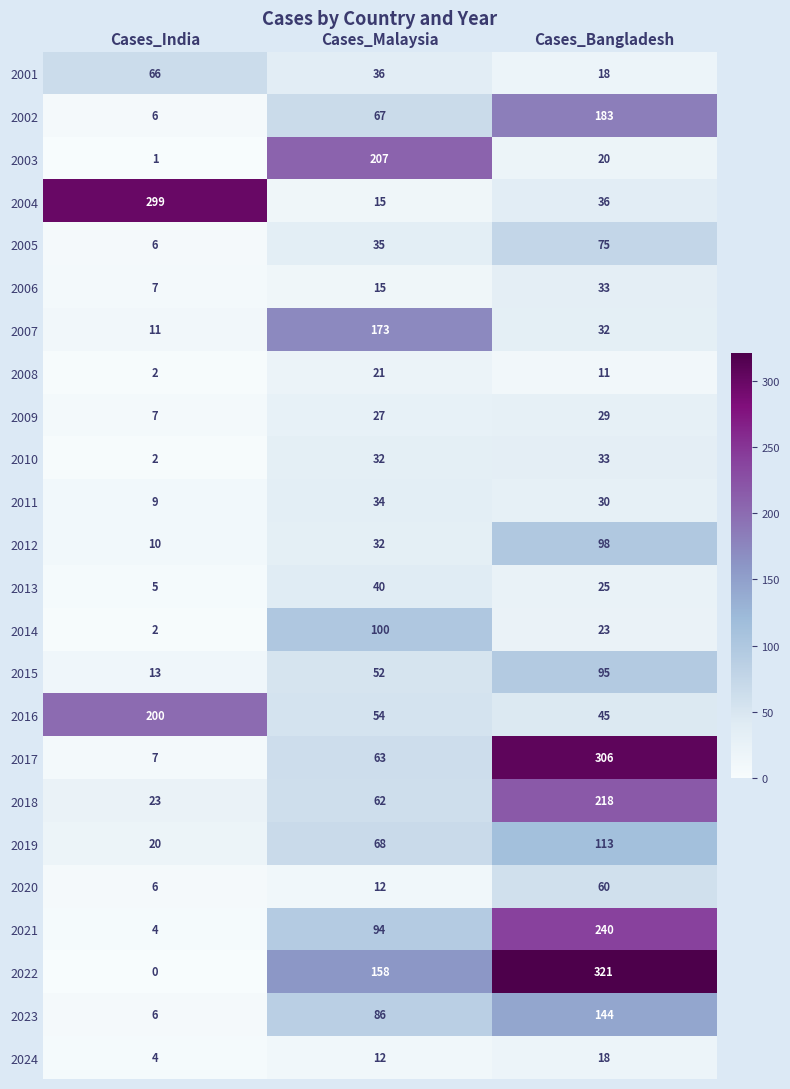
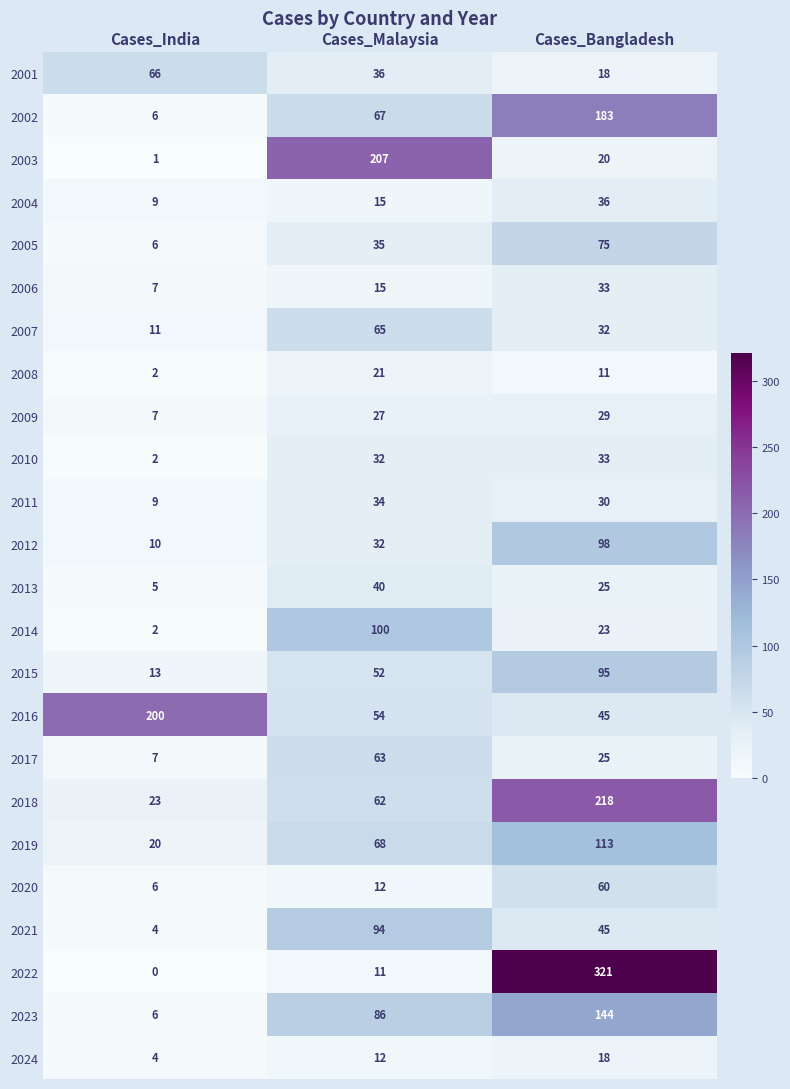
  {
    "2001": {
      "Cases_India": 66,
      "Cases_Malaysia": 36,
      "Cases_Bangladesh": 18
    },
    "2002": {
      "Cases_India": 6,
      "Cases_Malaysia": 67,
      "Cases_Bangladesh": 183
    },
    "2003": {
      "Cases_India": 1,
      "Cases_Malaysia": 207,
      "Cases_Bangladesh": 20
    },
    "2004": {
-     "Cases_India": 299,
+     "Cases_India": 9,
      "Cases_Malaysia": 15,
      "Cases_Bangladesh": 36
    },
    "2005": {
      "Cases_India": 6,
      "Cases_Malaysia": 35,
      "Cases_Bangladesh": 75
    },
    "2006": {
      "Cases_India": 7,
      "Cases_Malaysia": 15,
      "Cases_Bangladesh": 33
    },
    "2007": {
      "Cases_India": 11,
-     "Cases_Malaysia": 173,
+     "Cases_Malaysia": 65,
      "Cases_Bangladesh": 32
    },
    "2008": {
      "Cases_India": 2,
      "Cases_Malaysia": 21,
      "Cases_Bangladesh": 11
    },
    "2009": {
      "Cases_India": 7,
      "Cases_Malaysia": 27,
      "Cases_Bangladesh": 29
    },
    "2010": {
      "Cases_India": 2,
      "Cases_Malaysia": 32,
      "Cases_Bangladesh": 33
    },
    "2011": {
      "Cases_India": 9,
      "Cases_Malaysia": 34,
      "Cases_Bangladesh": 30
    },
    "2012": {
      "Cases_India": 10,
      "Cases_Malaysia": 32,
      "Cases_Bangladesh": 98
    },
    "2013": {
      "Cases_India": 5,
      "Cases_Malaysia": 40,
      "Cases_Bangladesh": 25
    },
    "2014": {
      "Cases_India": 2,
      "Cases_Malaysia": 100,
      "Cases_Bangladesh": 23
    },
    "2015": {
      "Cases_India": 13,
      "Cases_Malaysia": 52,
      "Cases_Bangladesh": 95
    },
    "2016": {
      "Cases_India": 200,
      "Cases_Malaysia": 54,
      "Cases_Bangladesh": 45
    },
    "2017": {
      "Cases_India": 7,
      "Cases_Malaysia": 63,
-     "Cases_Bangladesh": 306
+     "Cases_Bangladesh": 25
    },
    "2018": {
      "Cases_India": 23,
      "Cases_Malaysia": 62,
      "Cases_Bangladesh": 218
    },
    "2019": {
      "Cases_India": 20,
      "Cases_Malaysia": 68,
      "Cases_Bangladesh": 113
    },
    "2020": {
      "Cases_India": 6,
      "Cases_Malaysia": 12,
      "Cases_Bangladesh": 60
    },
    "2021": {
      "Cases_India": 4,
      "Cases_Malaysia": 94,
-     "Cases_Bangladesh": 240
+     "Cases_Bangladesh": 45
    },
    "2022": {
      "Cases_India": 0,
-     "Cases_Malaysia": 158,
+     "Cases_Malaysia": 11,
      "Cases_Bangladesh": 321
    },
    "2023": {
      "Cases_India": 6,
      "Cases_Malaysia": 86,
      "Cases_Bangladesh": 144
    },
    "2024": {
      "Cases_India": 4,
      "Cases_Malaysia": 12,
      "Cases_Bangladesh": 18
    }
  }
